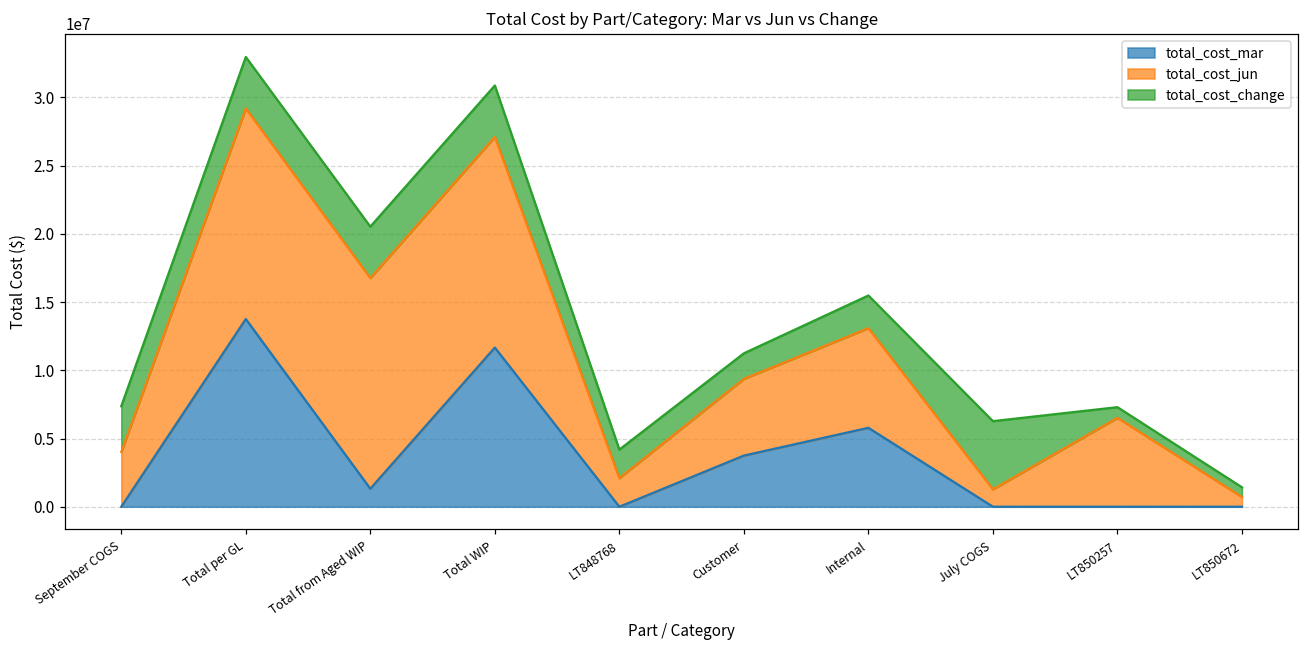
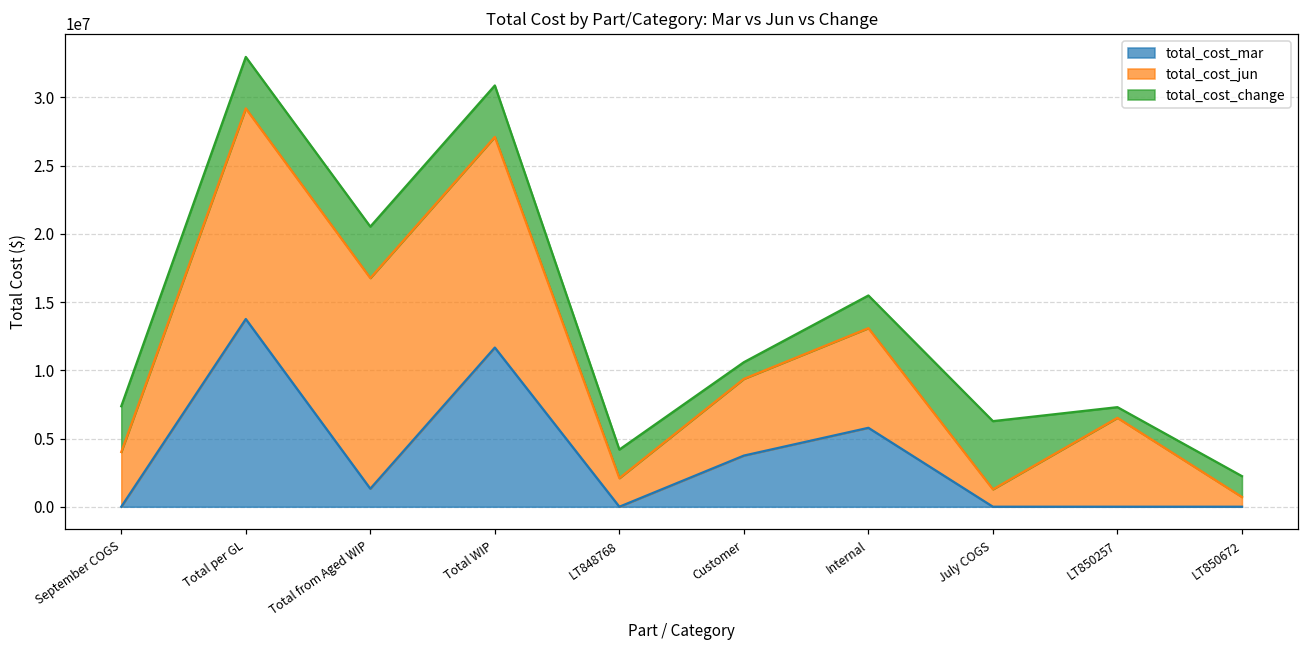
  {
    "total_cost_mar": {
      "September COGS": 0,
      "Total per GL": 13800000,
      "Total from Aged WIP": 1300000,
      "Total WIP": 11700000,
      "LT848768": 0,
      "Customer": 3700000,
      "Internal": 5800000,
      "July COGS": 0,
      "LT850257": 0,
      "LT850672": 0
    },
    "total_cost_jun": {
      "September COGS": 4000000,
      "Total per GL": 15400000,
      "Total from Aged WIP": 15400000,
      "Total WIP": 15400000,
      "LT848768": 2100000,
      "Customer": 5600000,
      "Internal": 7300000,
      "July COGS": 1300000,
      "LT850257": 6500000,
      "LT850672": 700000
    },
    "total_cost_change": {
      "September COGS": 3400000,
      "Total per GL": 3800000,
      "Total from Aged WIP": 3800000,
      "Total WIP": 3800000,
      "LT848768": 2100000,
-     "Customer": 1900000,
+     "Customer": 1200000,
      "Internal": 2400000,
      "July COGS": 5000000,
      "LT850257": 800000,
-     "LT850672": 700000
+     "LT850672": 1500000
    }
  }
